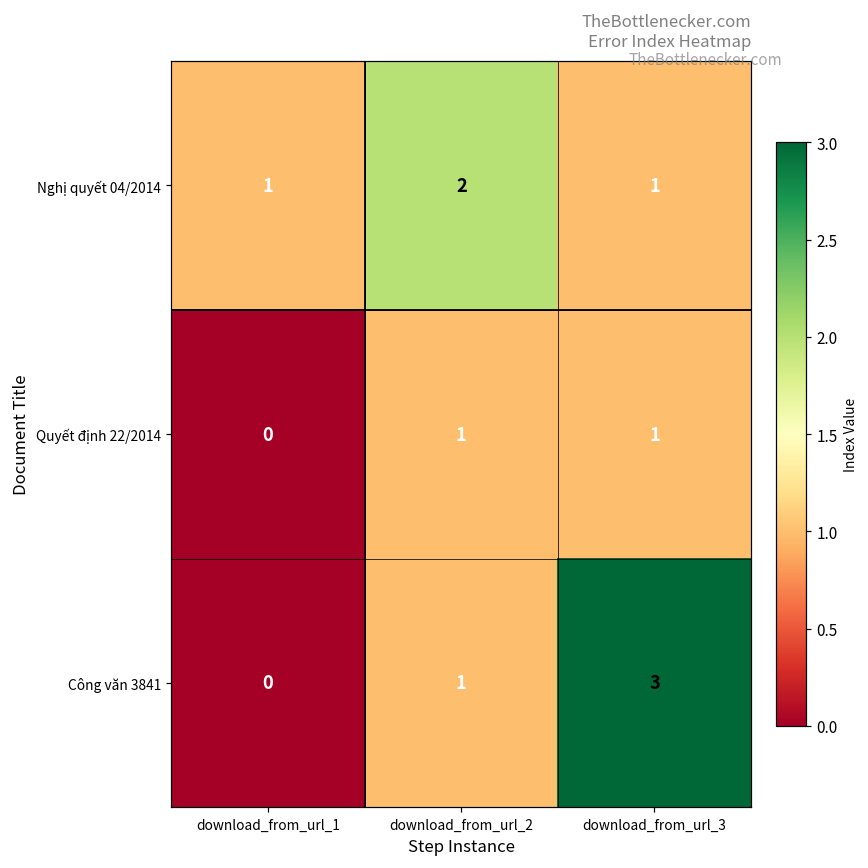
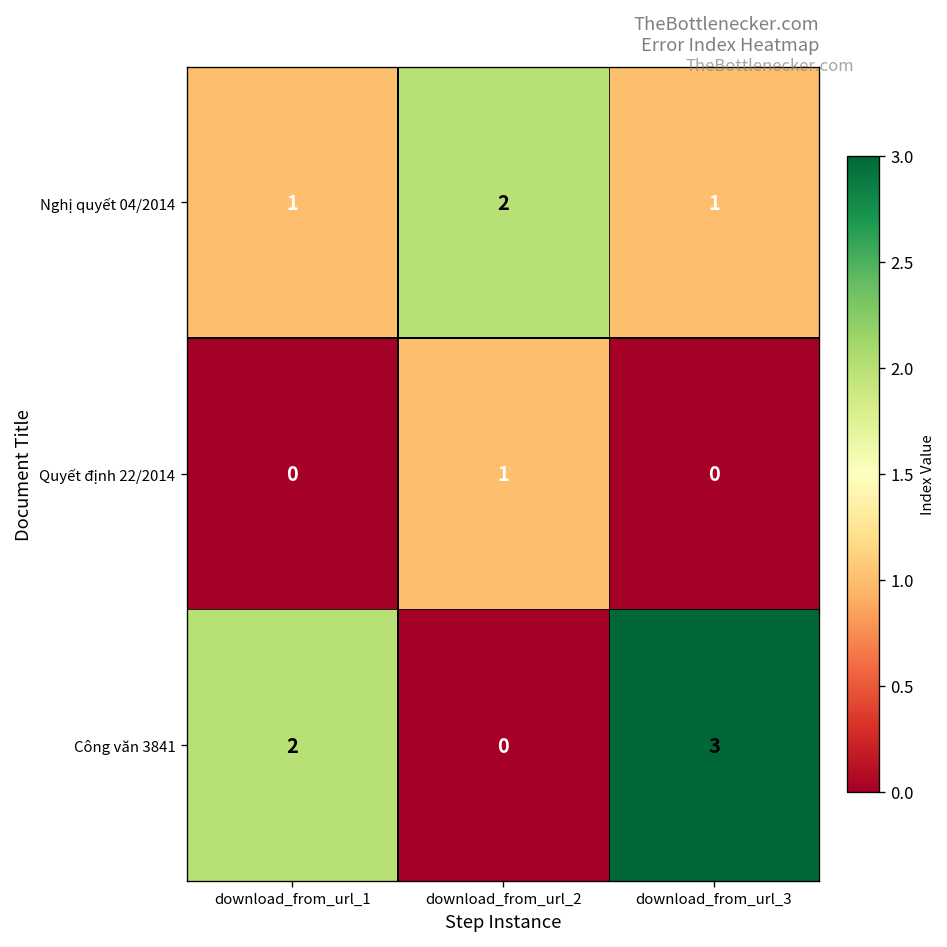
  {
    "Nghị quyết 04/2014": {
      "download_from_url_1": 1,
      "download_from_url_2": 2,
      "download_from_url_3": 1
    },
    "Quyết định 22/2014": {
      "download_from_url_1": 0,
      "download_from_url_2": 1,
-     "download_from_url_3": 1
+     "download_from_url_3": 0
    },
    "Công văn 3841": {
-     "download_from_url_1": 0,
-     "download_from_url_2": 1,
+     "download_from_url_1": 2,
+     "download_from_url_2": 0,
      "download_from_url_3": 3
    }
  }
